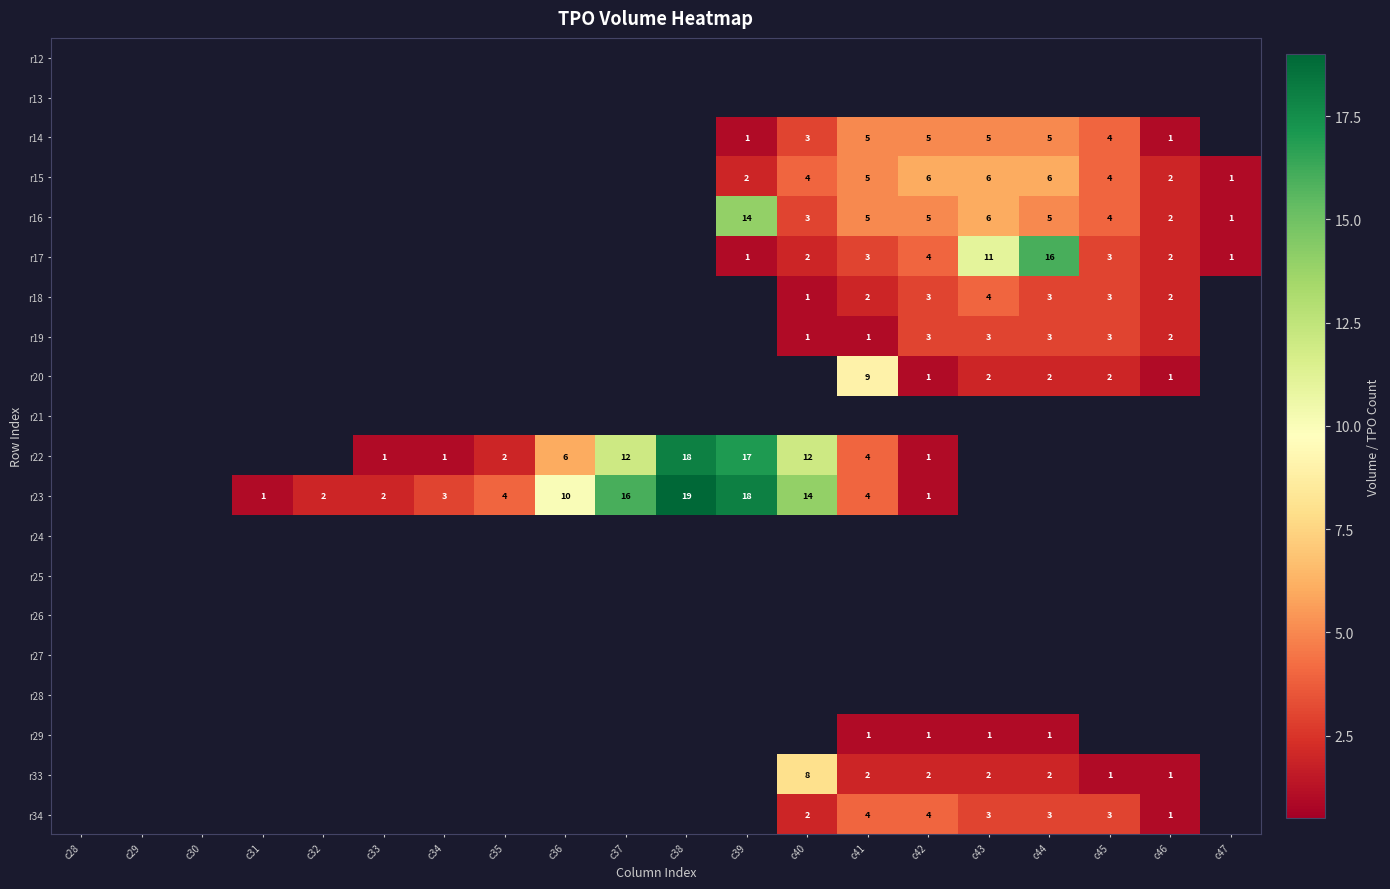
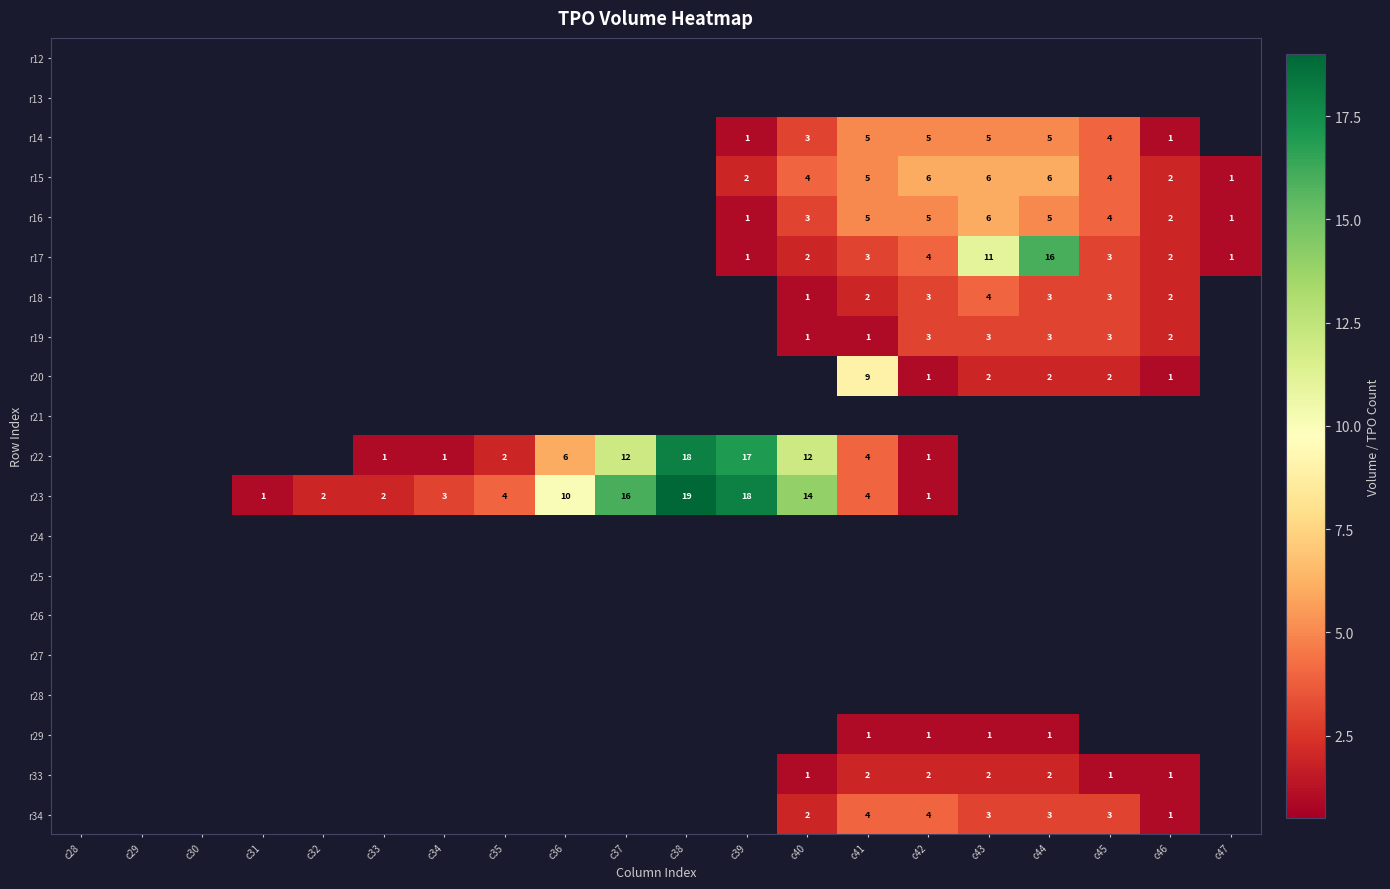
  {
    "r14": {
      "c39": 1,
      "c40": 3,
      "c41": 5,
      "c42": 5,
      "c43": 5,
      "c44": 5,
      "c45": 4,
      "c46": 1
    },
    "r15": {
      "c39": 2,
      "c40": 4,
      "c41": 5,
      "c42": 6,
      "c43": 6,
      "c44": 6,
      "c45": 4,
      "c46": 2,
      "c47": 1
    },
    "r16": {
-     "c39": 14,
+     "c39": 1,
      "c40": 3,
      "c41": 5,
      "c42": 5,
      "c43": 6,
      "c44": 5,
      "c45": 4,
      "c46": 2,
      "c47": 1
    },
    "r17": {
      "c39": 1,
      "c40": 2,
      "c41": 3,
      "c42": 4,
      "c43": 11,
      "c44": 16,
      "c45": 3,
      "c46": 2,
      "c47": 1
    },
    "r18": {
      "c40": 1,
      "c41": 2,
      "c42": 3,
      "c43": 4,
      "c44": 3,
      "c45": 3,
      "c46": 2
    },
    "r19": {
      "c40": 1,
      "c41": 1,
      "c42": 3,
      "c43": 3,
      "c44": 3,
      "c45": 3,
      "c46": 2
    },
    "r20": {
      "c41": 9,
      "c42": 1,
      "c43": 2,
      "c44": 2,
      "c45": 2,
      "c46": 1
    },
    "r22": {
      "c33": 1,
      "c34": 1,
      "c35": 2,
      "c36": 6,
      "c37": 12,
      "c38": 18,
      "c39": 17,
      "c40": 12,
      "c41": 4,
      "c42": 1
    },
    "r23": {
      "c31": 1,
      "c32": 2,
      "c33": 2,
      "c34": 3,
      "c35": 4,
      "c36": 10,
      "c37": 16,
      "c38": 19,
      "c39": 18,
      "c40": 14,
      "c41": 4,
      "c42": 1
    },
    "r29": {
      "c41": 1,
      "c42": 1,
      "c43": 1,
      "c44": 1
    },
    "r33": {
-     "c40": 8,
+     "c40": 1,
      "c41": 2,
      "c42": 2,
      "c43": 2,
      "c44": 2,
      "c45": 1,
      "c46": 1
    },
    "r34": {
      "c40": 2,
      "c41": 4,
      "c42": 4,
      "c43": 3,
      "c44": 3,
      "c45": 3,
      "c46": 1
    }
  }
